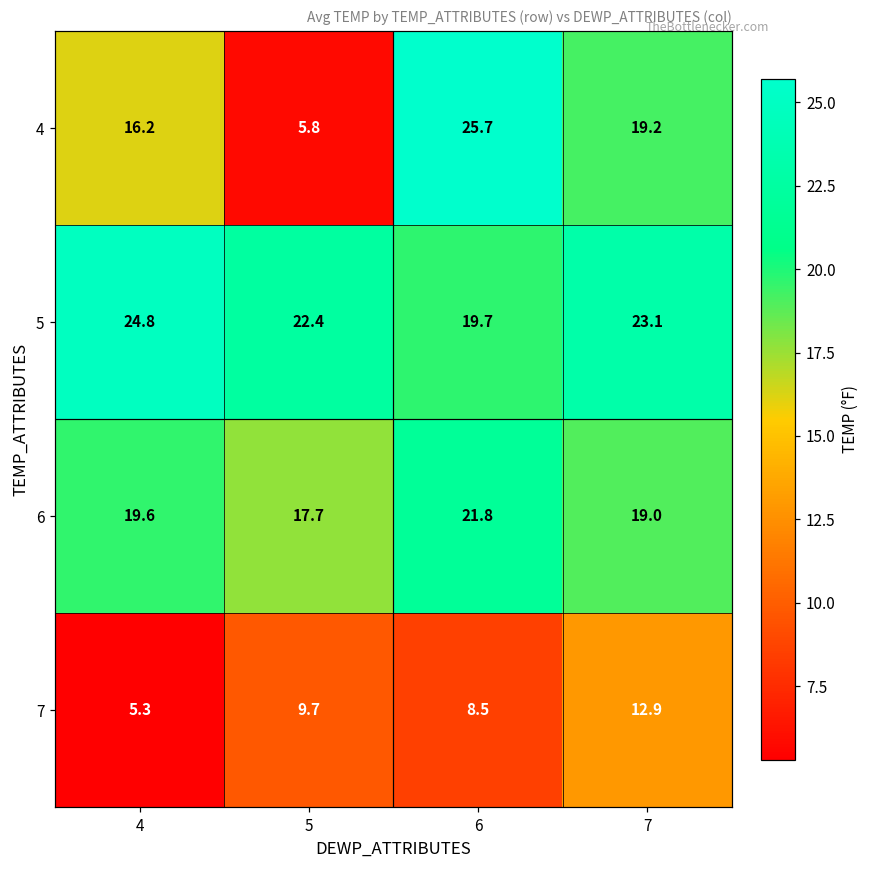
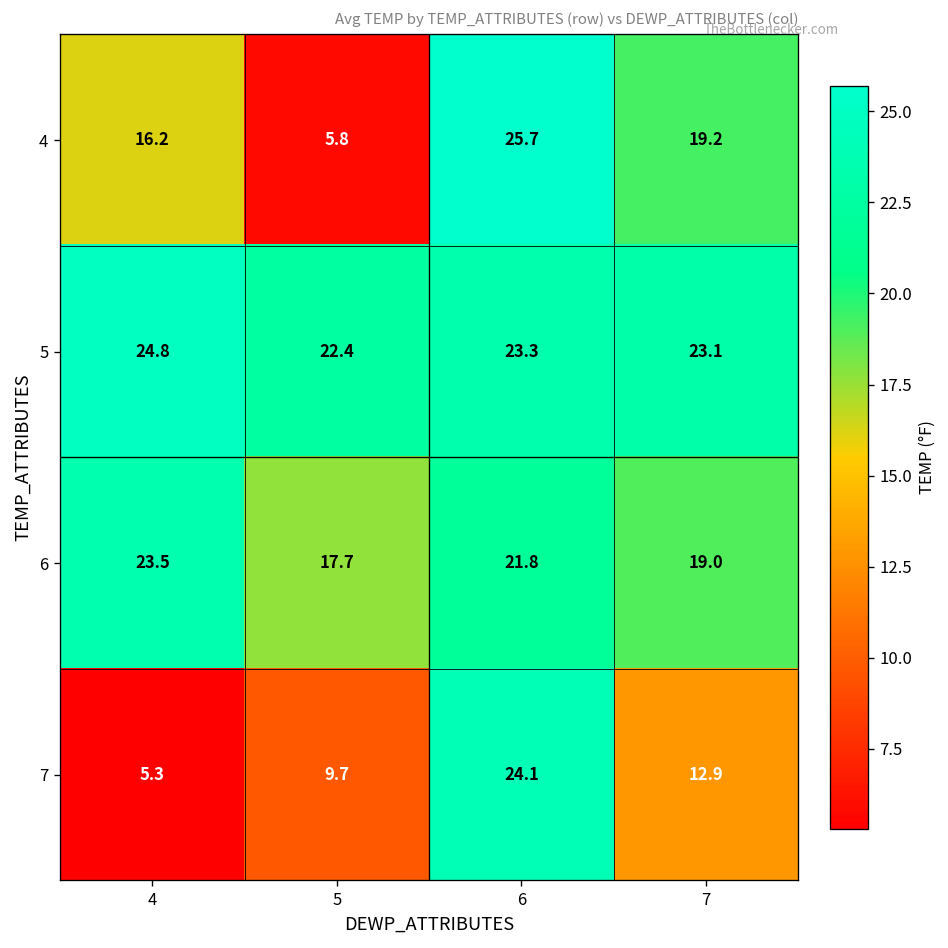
  {
    "4": {
      "4": 16.2,
      "5": 5.8,
      "6": 25.7,
      "7": 19.2
    },
    "5": {
      "4": 24.8,
      "5": 22.4,
-     "6": 19.7,
+     "6": 23.3,
      "7": 23.1
    },
    "6": {
-     "4": 19.6,
+     "4": 23.5,
      "5": 17.7,
      "6": 21.8,
      "7": 19.0
    },
    "7": {
      "4": 5.3,
      "5": 9.7,
-     "6": 8.5,
+     "6": 24.1,
      "7": 12.9
    }
  }
